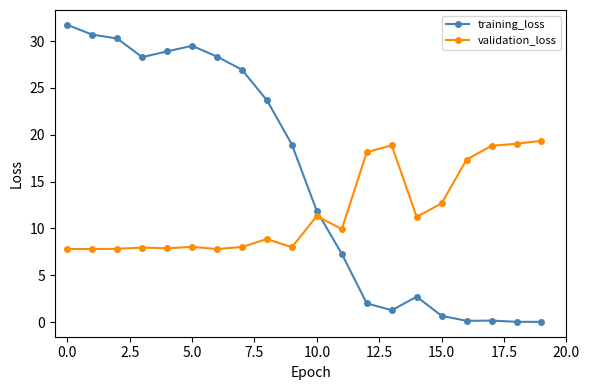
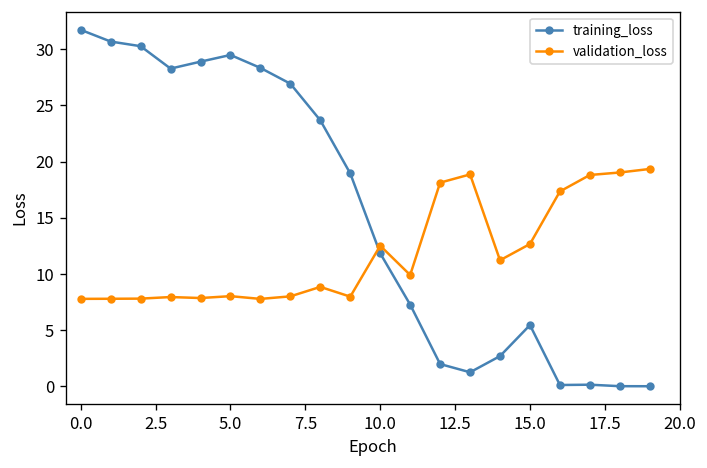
  {
    "training_loss": {
      "0.0": 32,
      "5.0": 29,
      "10.0": 12,
-     "15.0": 1
+     "15.0": 5
    },
    "validation_loss": {
      "0.0": 8,
      "5.0": 8,
-     "10.0": 11,
+     "10.0": 13,
      "15.0": 13
    }
  }
